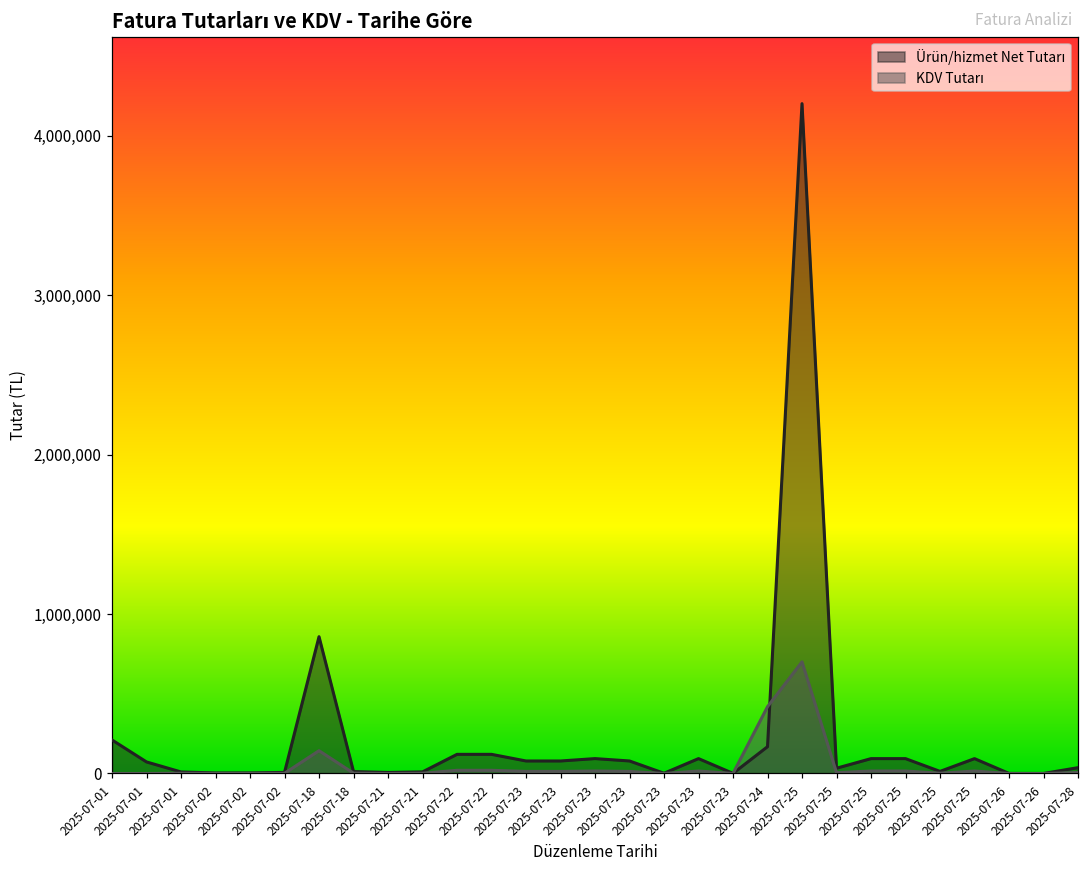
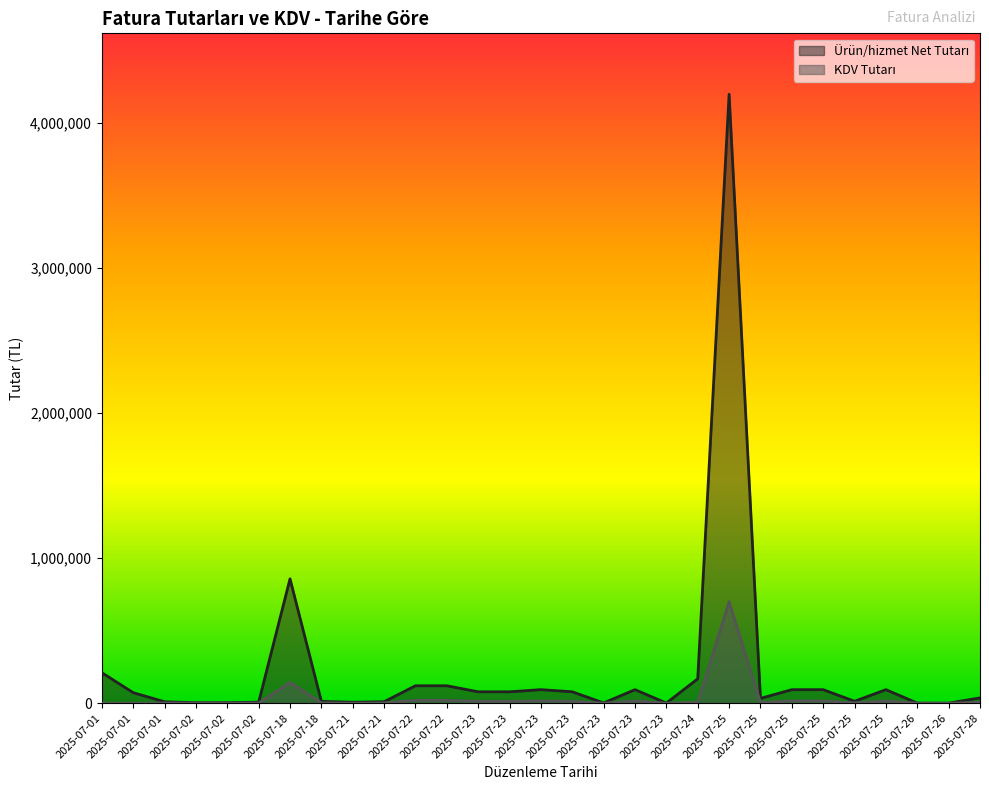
  {
    "Ürün/hizmet Net Tutarı": {
      "2025-07-24": "170,000",
      "2025-07-28": "40,000"
    },
    "KDV Tutarı": {
-     "2025-07-24": "420,000",
+     "2025-07-24": "10,000",
      "2025-07-28": "10,000"
    }
  }
